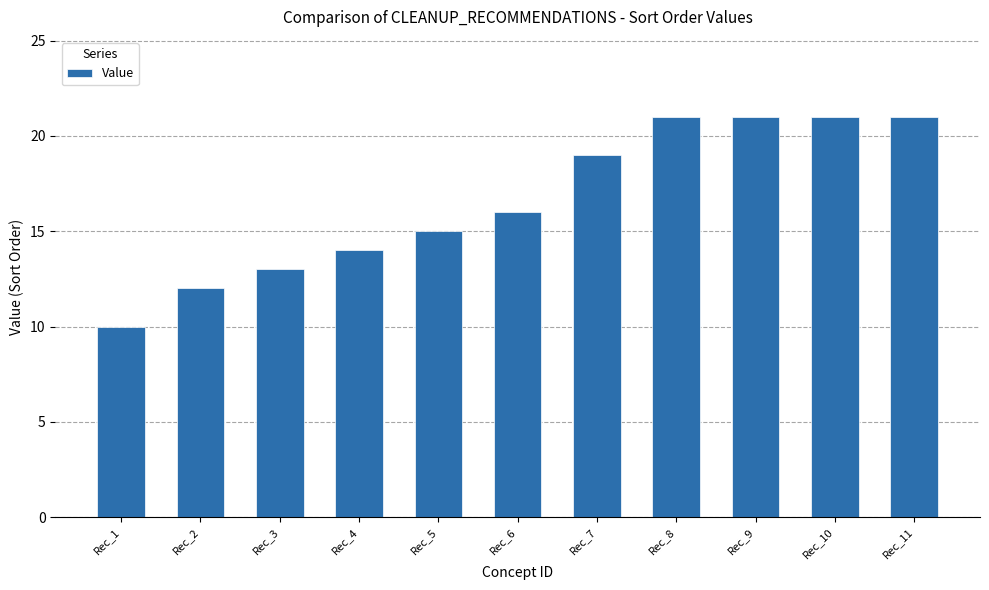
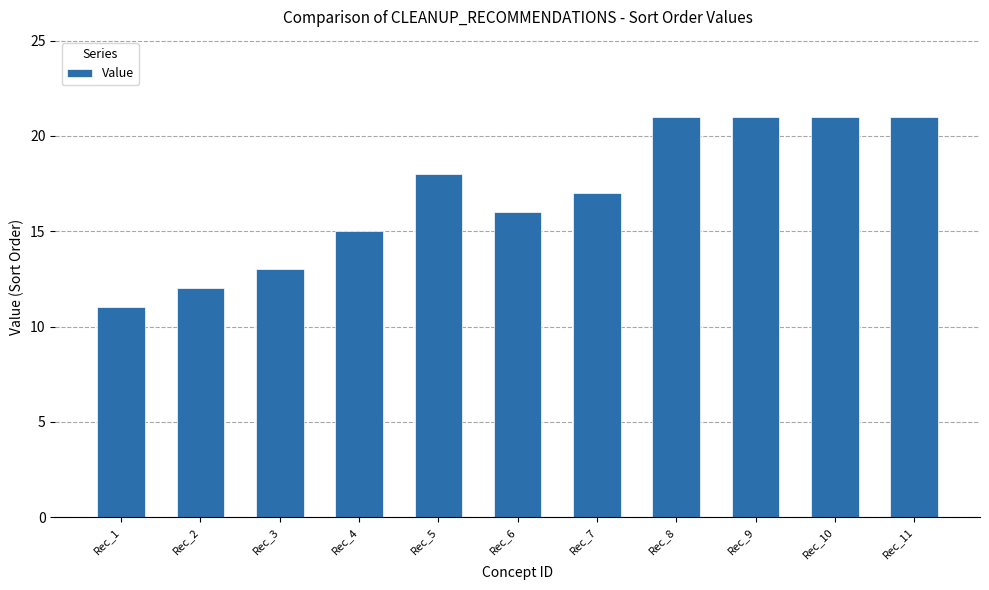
  {
-   "Rec_1": 10,
+   "Rec_1": 11,
    "Rec_2": 12,
    "Rec_3": 13,
-   "Rec_4": 14,
-   "Rec_5": 15,
+   "Rec_4": 15,
+   "Rec_5": 18,
    "Rec_6": 16,
-   "Rec_7": 19,
+   "Rec_7": 17,
    "Rec_8": 21,
    "Rec_9": 21,
    "Rec_10": 21,
    "Rec_11": 21
  }
